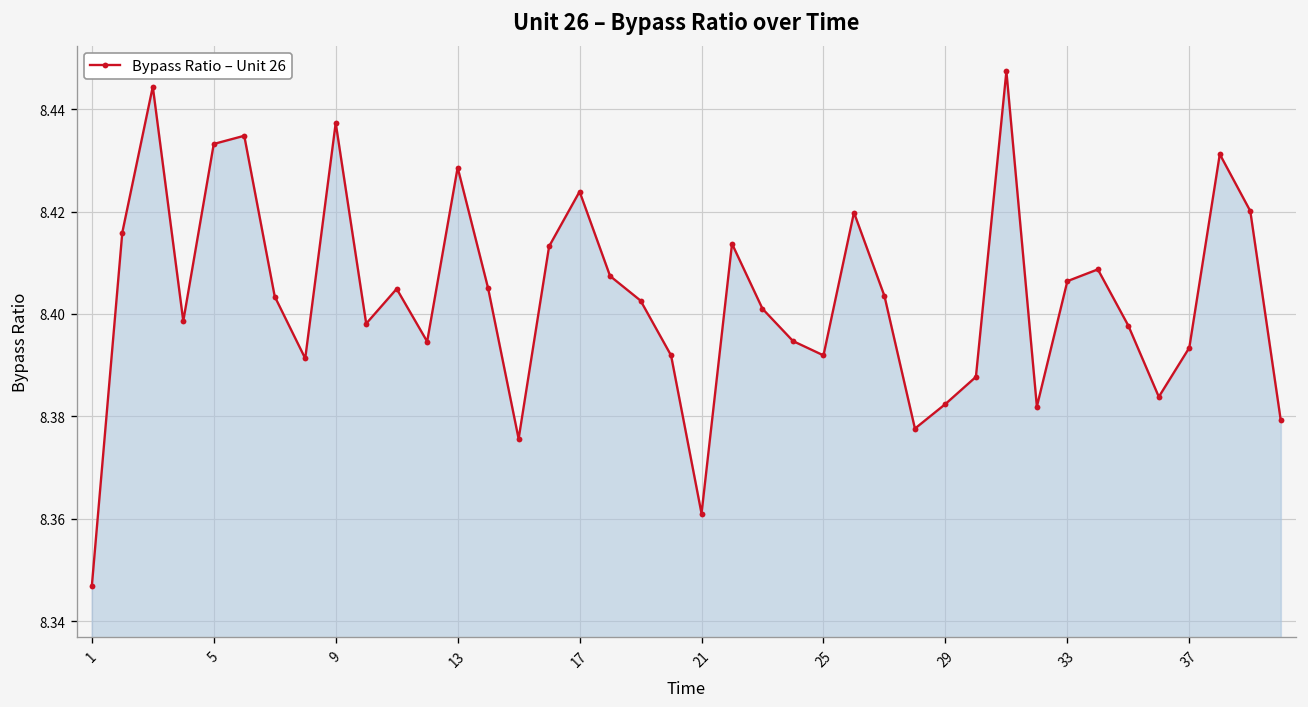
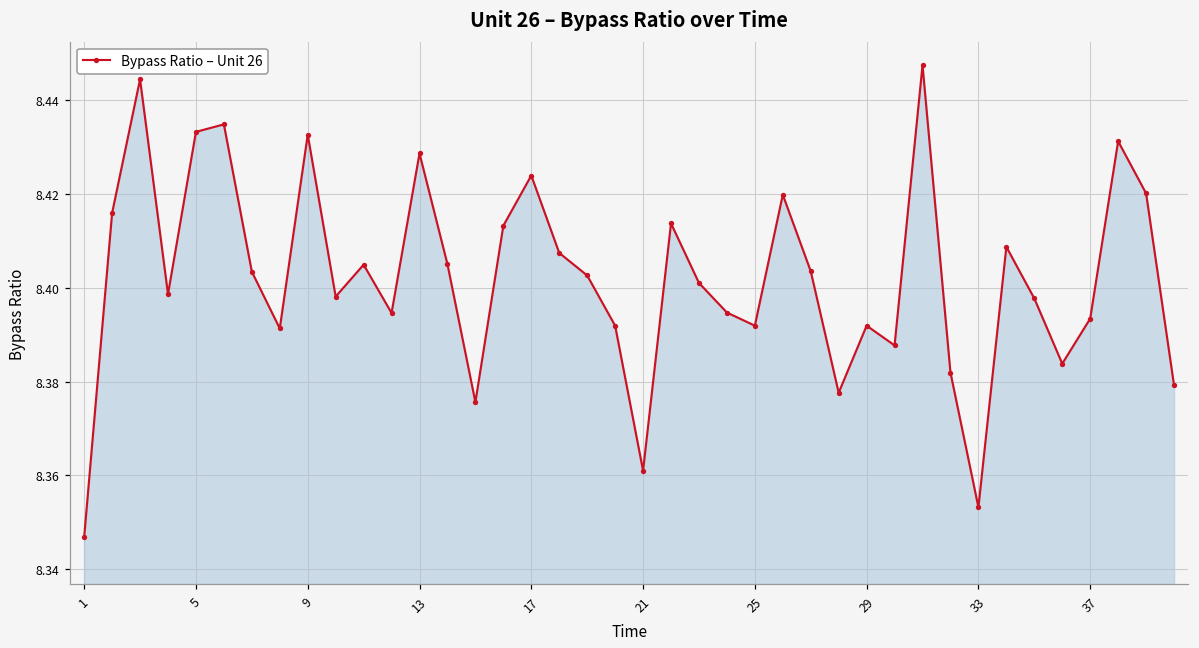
  {
    "1": 8.347,
    "5": 8.433,
-   "9": 8.437,
+   "9": 8.433,
    "13": 8.429,
    "17": 8.424,
    "21": 8.361,
    "25": 8.392,
-   "29": 8.382,
-   "33": 8.406,
+   "29": 8.392,
+   "33": 8.353,
    "37": 8.393
  }
